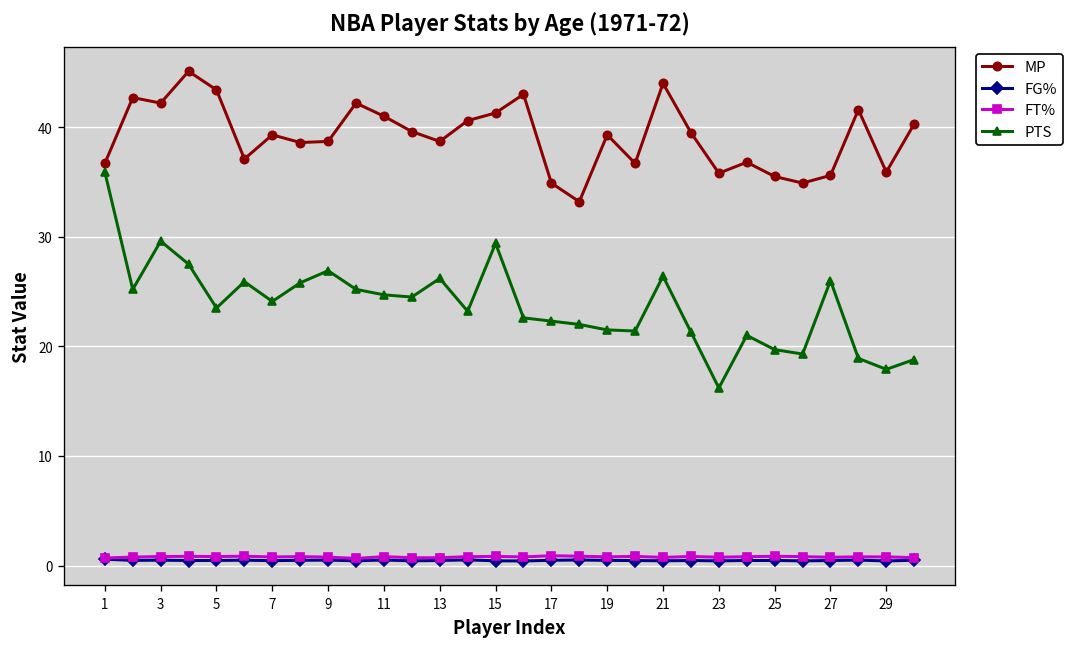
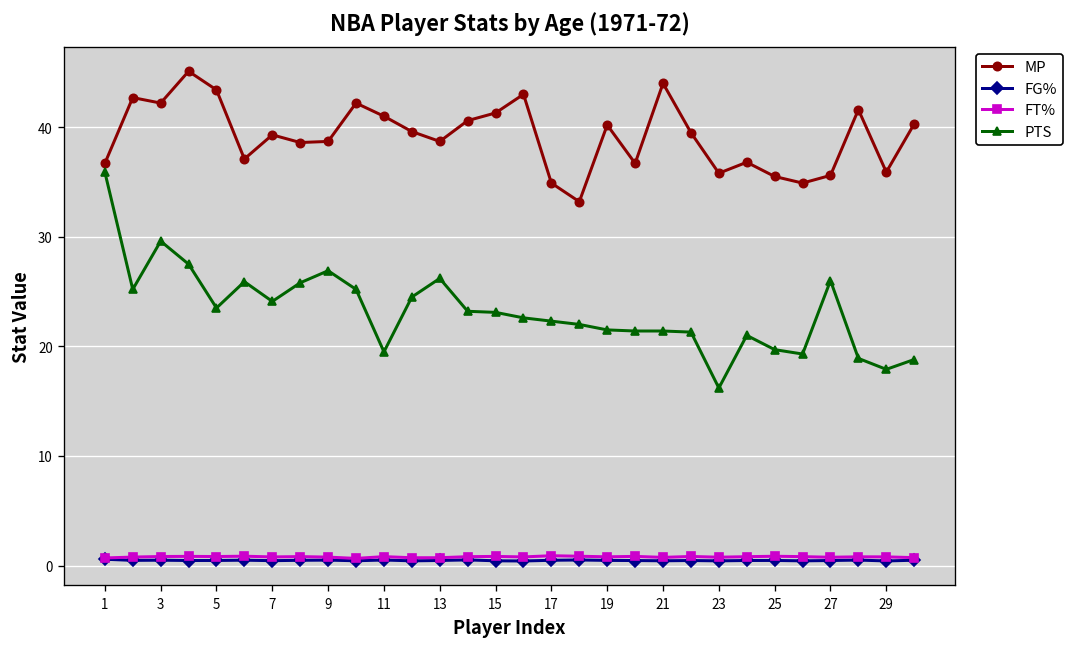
  {
    "MP": {
      "1": 37,
      "3": 42,
      "5": 43,
      "7": 39,
      "9": 39,
      "11": 41,
      "13": 39,
      "15": 41,
      "17": 35,
-     "19": 39,
+     "19": 40,
      "21": 44,
      "23": 36,
      "25": 36,
      "27": 36,
      "29": 36
    },
    "FG%": {
      "3": 0,
      "5": 0,
      "7": 0,
      "11": 1,
      "15": 0,
      "17": 0,
      "19": 0,
      "21": 0,
      "23": 0,
      "25": 0,
      "27": 0,
      "29": 0
    },
    "FT%": {
      "3": 1,
      "5": 1,
      "7": 1,
      "11": 1,
      "15": 1,
      "17": 1,
      "19": 1,
      "21": 1,
      "23": 1,
      "25": 1,
      "27": 1,
      "29": 1
    },
    "PTS": {
      "1": 36,
      "3": 30,
      "5": 24,
      "7": 24,
      "9": 27,
-     "11": 25,
+     "11": 20,
      "13": 26,
-     "15": 29,
+     "15": 23,
      "17": 22,
      "19": 22,
-     "21": 26,
+     "21": 21,
      "23": 16,
      "25": 20,
      "27": 26,
      "29": 18
    }
  }
